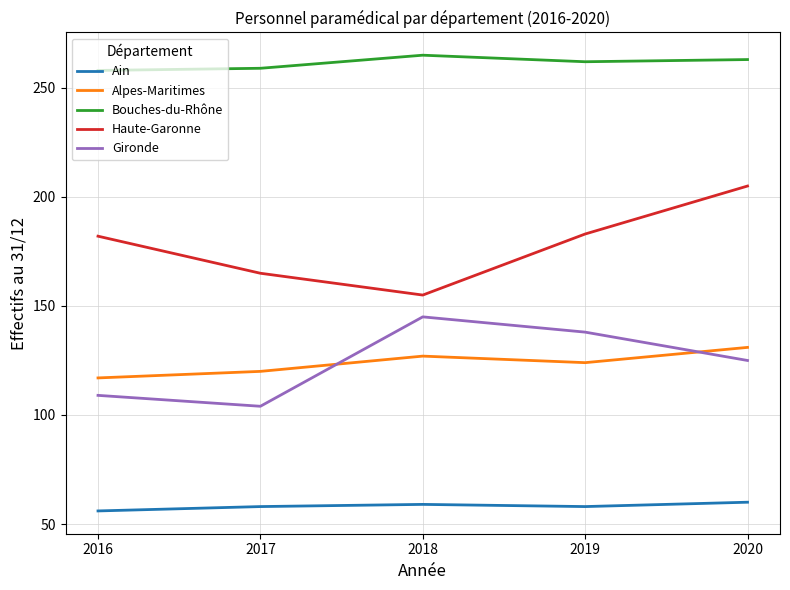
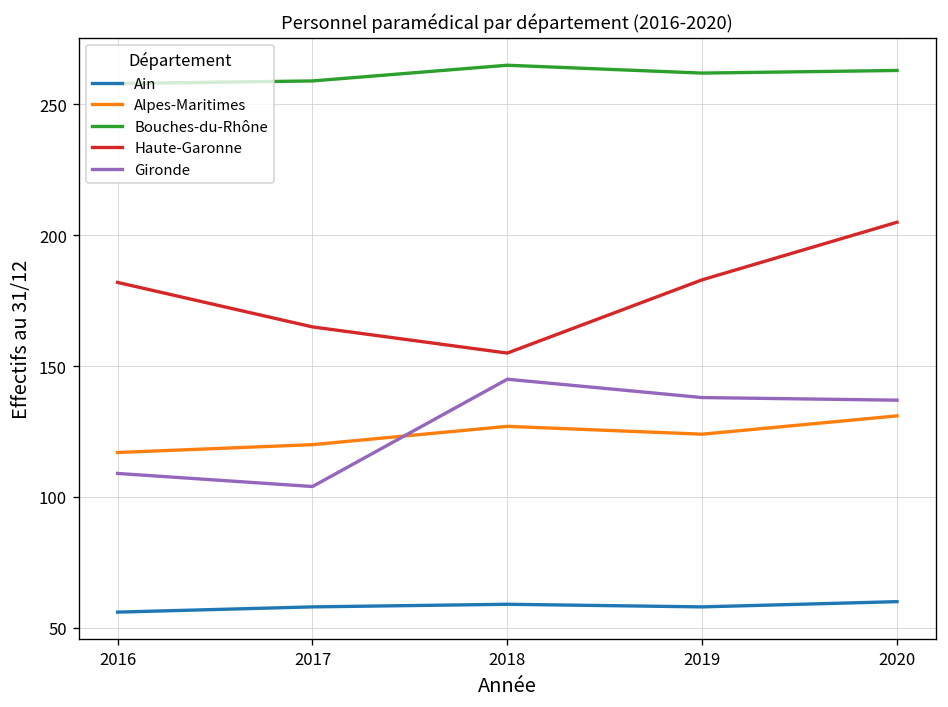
  {
    "Ain": {
      "2016": 56,
      "2017": 58,
      "2018": 59,
      "2019": 58,
      "2020": 60
    },
    "Alpes-Maritimes": {
      "2016": 117,
      "2017": 120,
      "2018": 127,
      "2019": 124,
      "2020": 131
    },
    "Bouches-du-Rhône": {
      "2017": 259,
      "2018": 265,
      "2019": 262,
      "2020": 263
    },
    "Haute-Garonne": {
      "2016": 182,
      "2017": 165,
      "2018": 155,
      "2019": 183,
      "2020": 205
    },
    "Gironde": {
      "2016": 109,
      "2017": 104,
      "2018": 145,
      "2019": 138,
-     "2020": 125
+     "2020": 137
    }
  }
